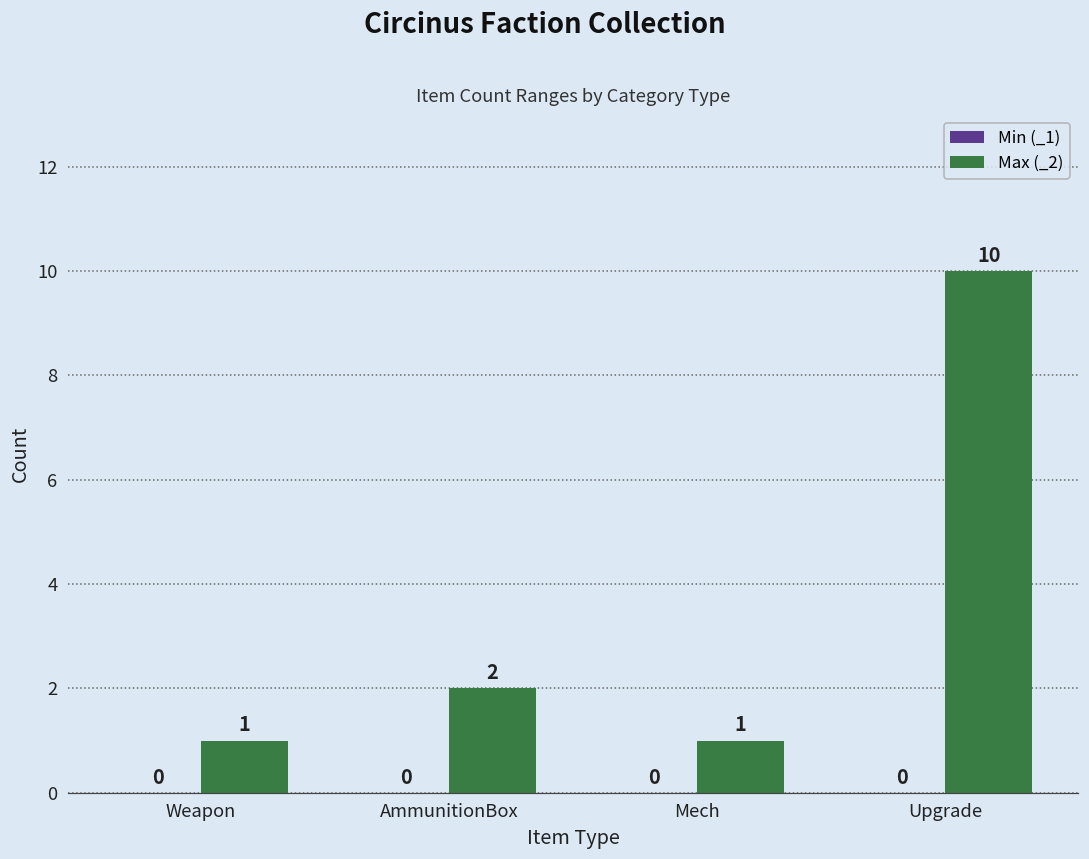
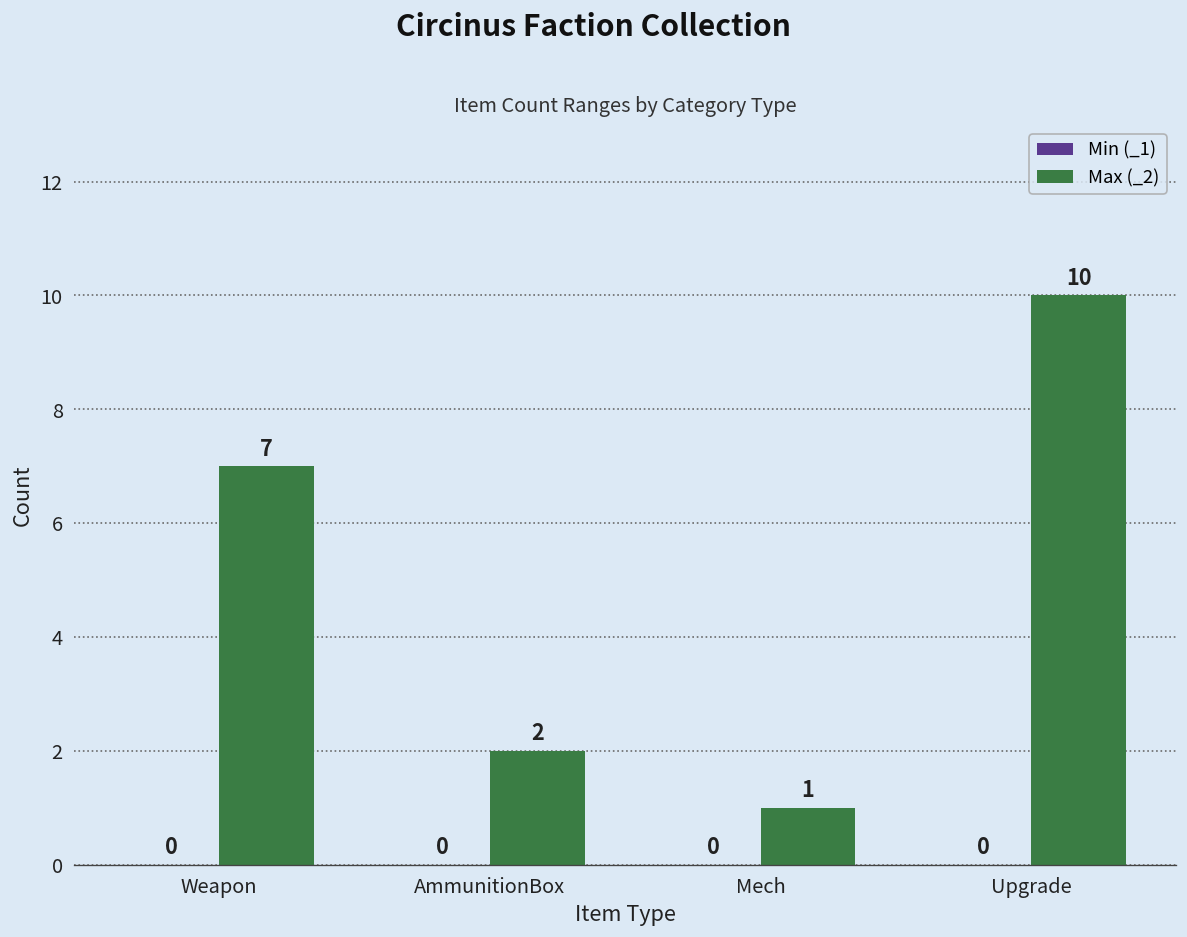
  {
    "Min (_1)": {
      "Weapon": 0,
      "AmmunitionBox": 0,
      "Mech": 0,
      "Upgrade": 0
    },
    "Max (_2)": {
-     "Weapon": 1,
+     "Weapon": 7,
      "AmmunitionBox": 2,
      "Mech": 1,
      "Upgrade": 10
    }
  }
